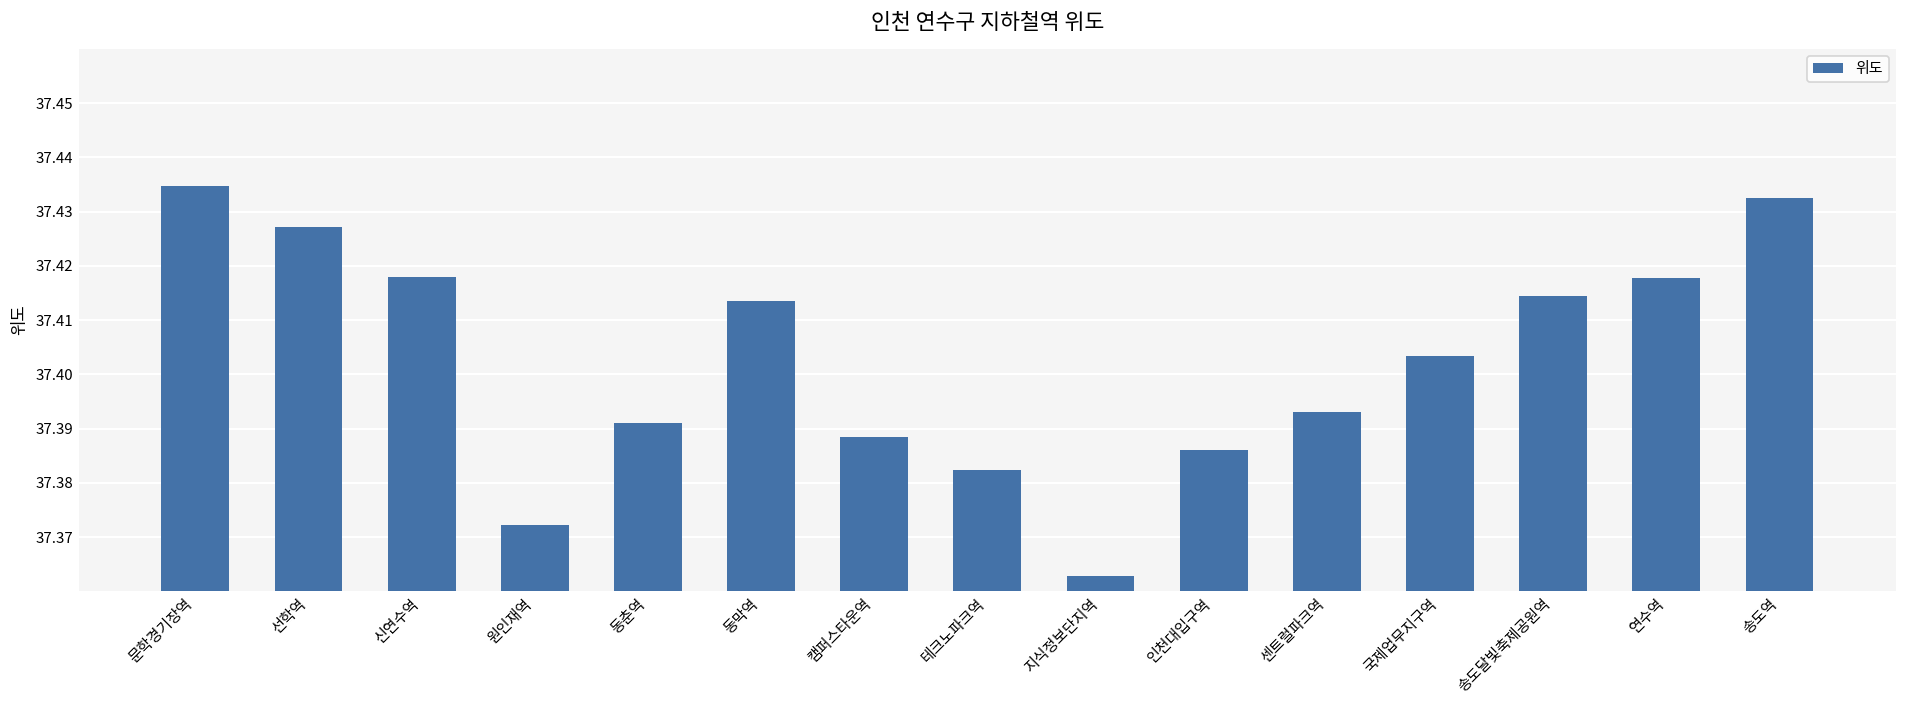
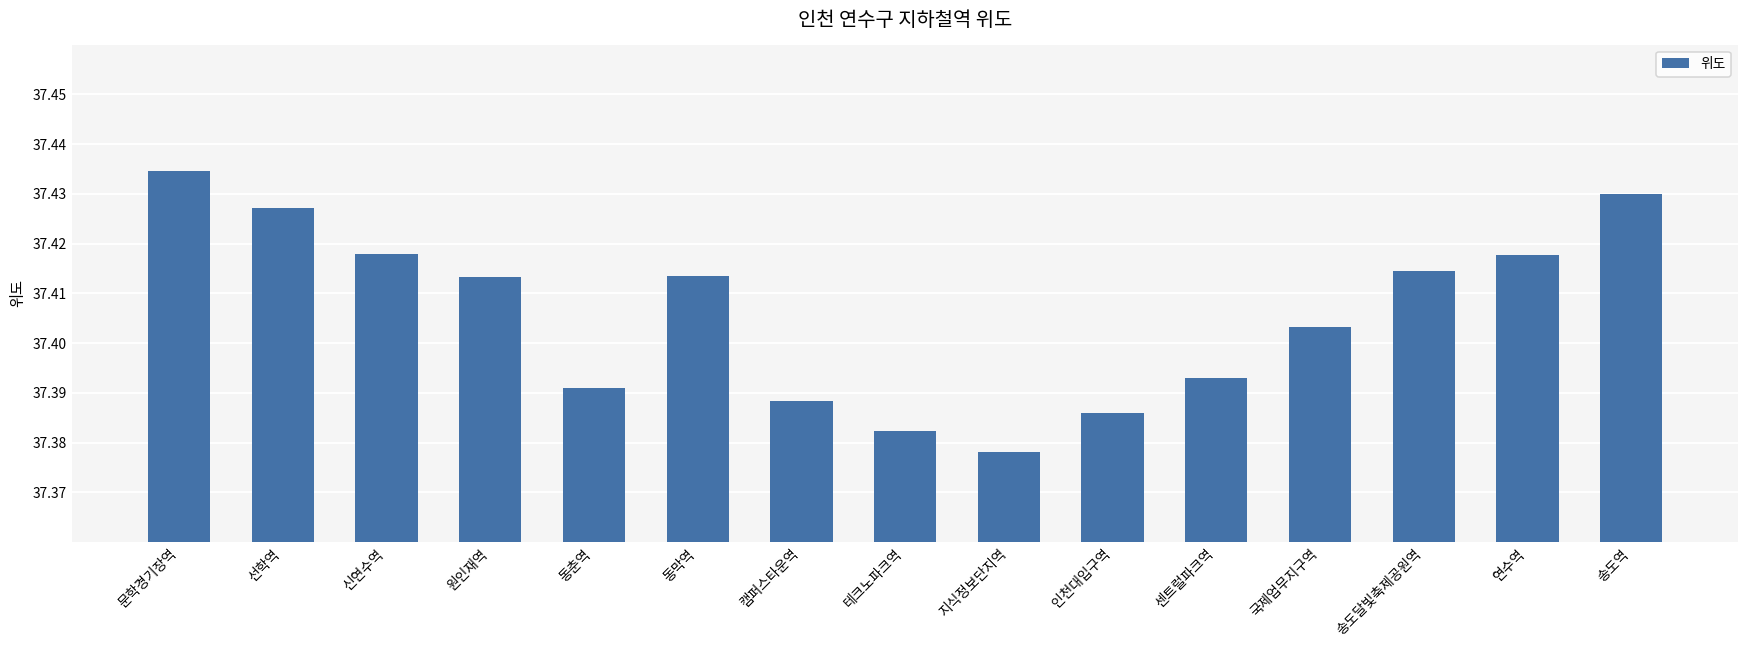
  {
    "문학경기장역": 37.435,
    "선학역": 37.427,
    "신연수역": 37.418,
-   "원인재역": 37.372,
+   "원인재역": 37.413,
    "동춘역": 37.391,
    "동막역": 37.414,
    "캠퍼스타운역": 37.388,
    "테크노파크역": 37.382,
-   "지식정보단지역": 37.363,
+   "지식정보단지역": 37.378,
    "인천대입구역": 37.386,
    "센트럴파크역": 37.393,
    "국제업무지구역": 37.403,
    "송도달빛축제공원역": 37.414,
    "연수역": 37.418,
-   "송도역": 37.432
+   "송도역": 37.430
  }
